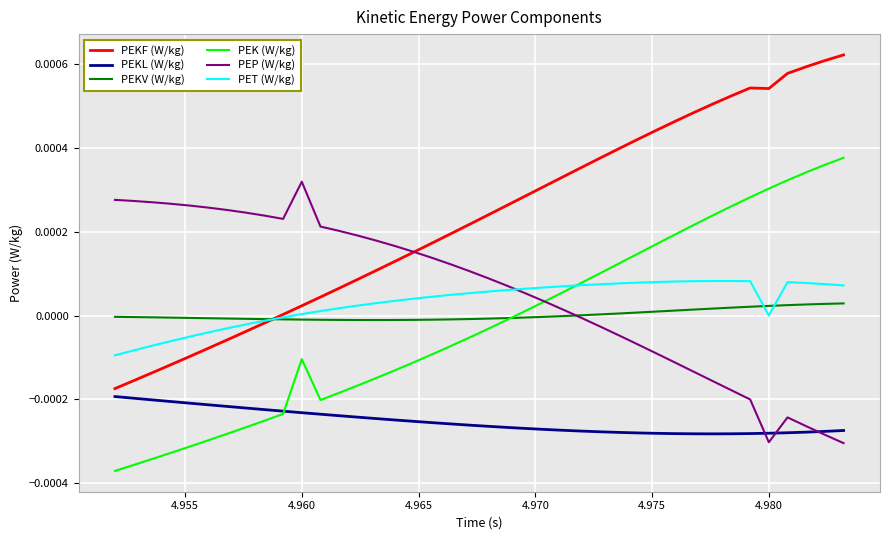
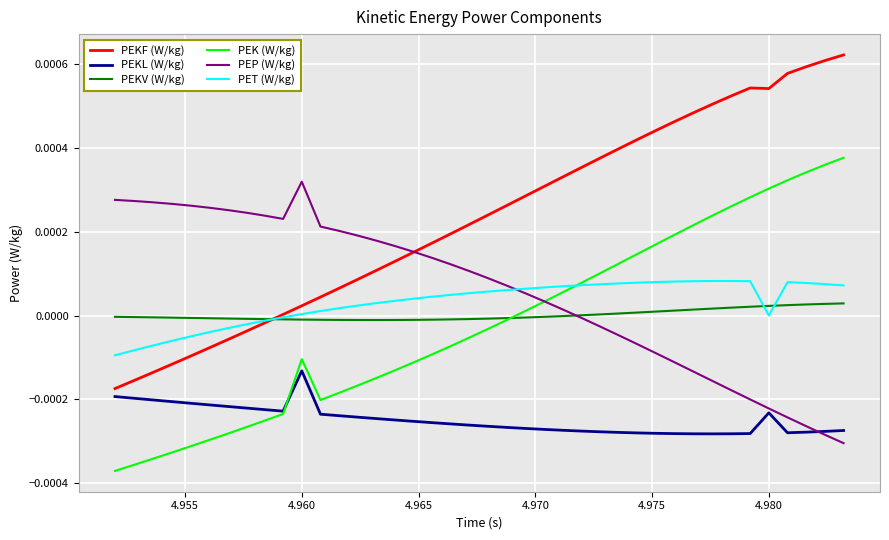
  {
    "PEKF (W/kg)": {
      "4.960": 0.00002,
      "4.980": 0.00054
    },
    "PEKL (W/kg)": {
-     "4.960": -0.00023,
-     "4.980": -0.00028
+     "4.960": -0.00013,
+     "4.980": -0.00023
    },
    "PEKV (W/kg)": {
      "4.960": -0.00001,
      "4.980": 0.00002
    },
    "PEK (W/kg)": {
      "4.960": -0.00010,
      "4.980": 0.00030
    },
    "PEP (W/kg)": {
      "4.960": 0.00032,
-     "4.980": -0.00030
+     "4.980": -0.00022
    },
    "PET (W/kg)": {
      "4.960": 0.00000,
      "4.980": 0.00000
    }
  }
